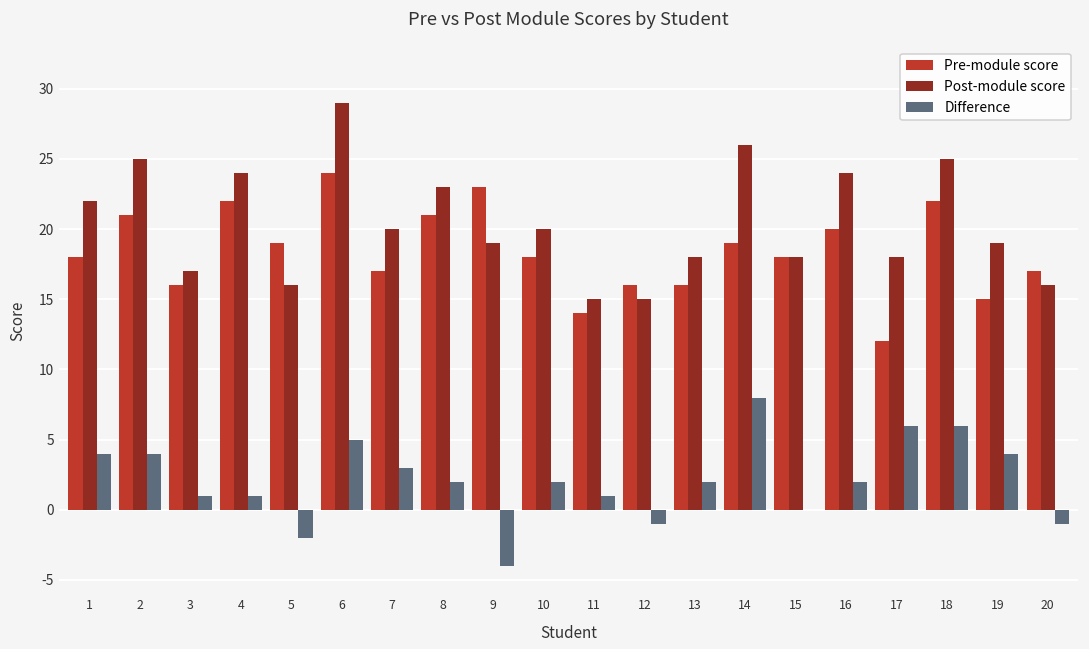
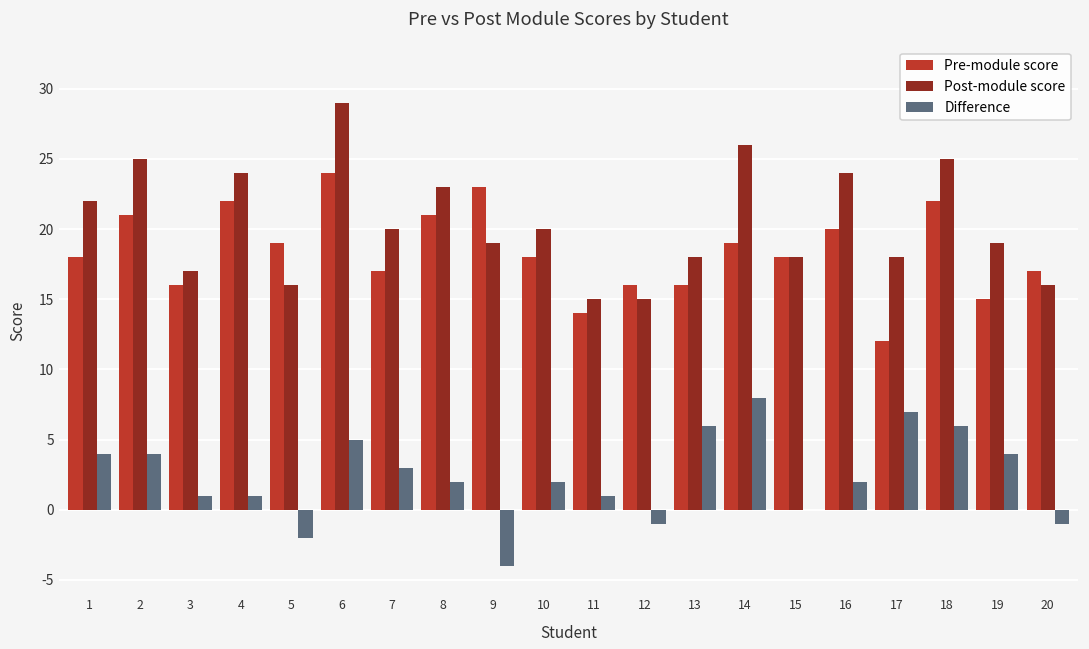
  {
    "Difference": {
      "1": 4,
      "2": 4,
      "3": 1,
      "4": 1,
      "5": -2,
      "6": 5,
      "7": 3,
      "8": 2,
      "9": -4,
      "10": 2,
      "11": 1,
      "12": -1,
-     "13": 2,
+     "13": 6,
      "14": 8,
      "15": 0,
      "16": 2,
-     "17": 6,
+     "17": 7,
      "18": 6,
      "19": 4,
      "20": -1
    }
  }
